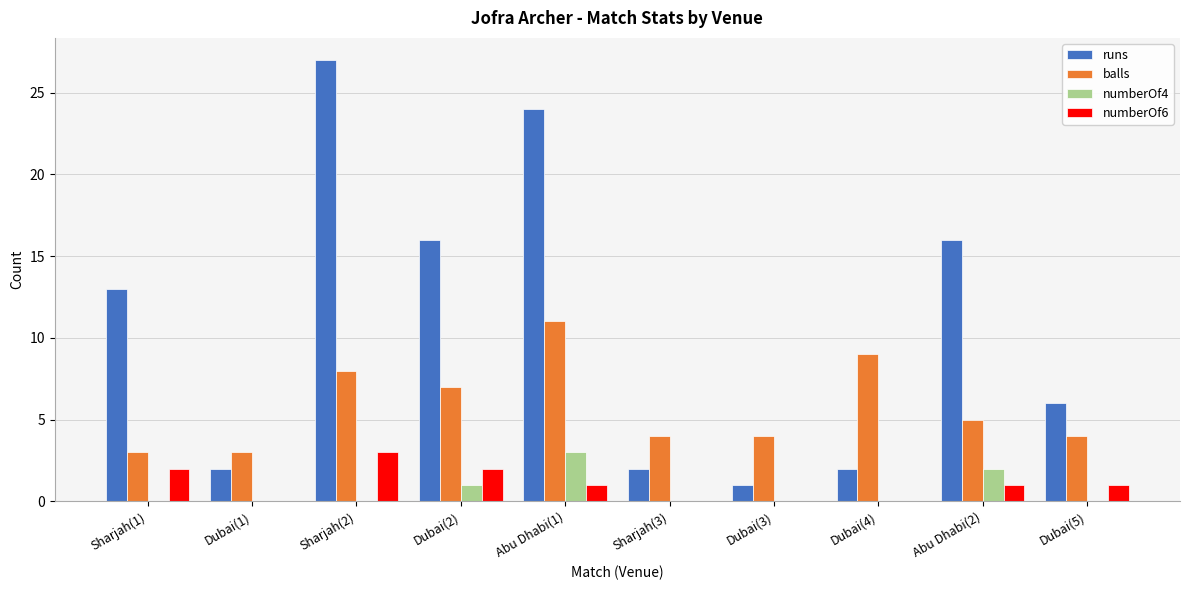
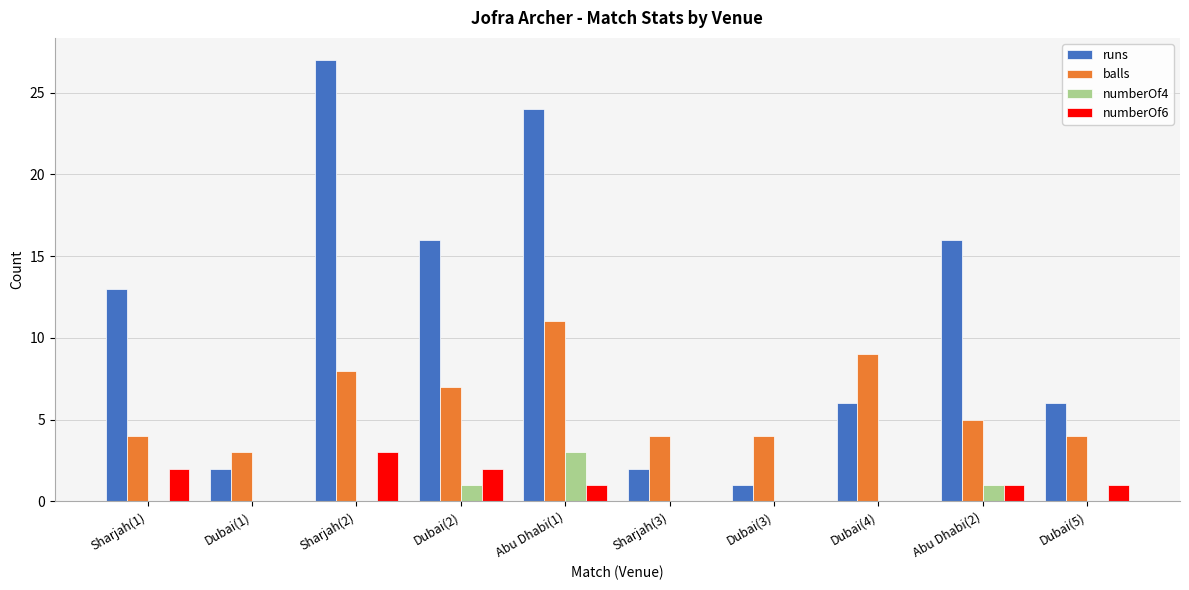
  {
    "runs": {
      "Sharjah(1)": 13,
      "Dubai(1)": 2,
      "Sharjah(2)": 27,
      "Dubai(2)": 16,
      "Abu Dhabi(1)": 24,
      "Sharjah(3)": 2,
      "Dubai(3)": 1,
-     "Dubai(4)": 2,
+     "Dubai(4)": 6,
      "Abu Dhabi(2)": 16,
      "Dubai(5)": 6
    },
    "balls": {
-     "Sharjah(1)": 3,
+     "Sharjah(1)": 4,
      "Dubai(1)": 3,
      "Sharjah(2)": 8,
      "Dubai(2)": 7,
      "Abu Dhabi(1)": 11,
      "Sharjah(3)": 4,
      "Dubai(3)": 4,
      "Dubai(4)": 9,
      "Abu Dhabi(2)": 5,
      "Dubai(5)": 4
    },
    "numberOf4": {
      "Sharjah(1)": 0,
      "Dubai(1)": 0,
      "Sharjah(2)": 0,
      "Dubai(2)": 1,
      "Abu Dhabi(1)": 3,
      "Sharjah(3)": 0,
      "Dubai(3)": 0,
      "Dubai(4)": 0,
-     "Abu Dhabi(2)": 2,
+     "Abu Dhabi(2)": 1,
      "Dubai(5)": 0
    },
    "numberOf6": {
      "Sharjah(1)": 2,
      "Dubai(1)": 0,
      "Sharjah(2)": 3,
      "Dubai(2)": 2,
      "Abu Dhabi(1)": 1,
      "Sharjah(3)": 0,
      "Dubai(3)": 0,
      "Dubai(4)": 0,
      "Abu Dhabi(2)": 1,
      "Dubai(5)": 1
    }
  }
